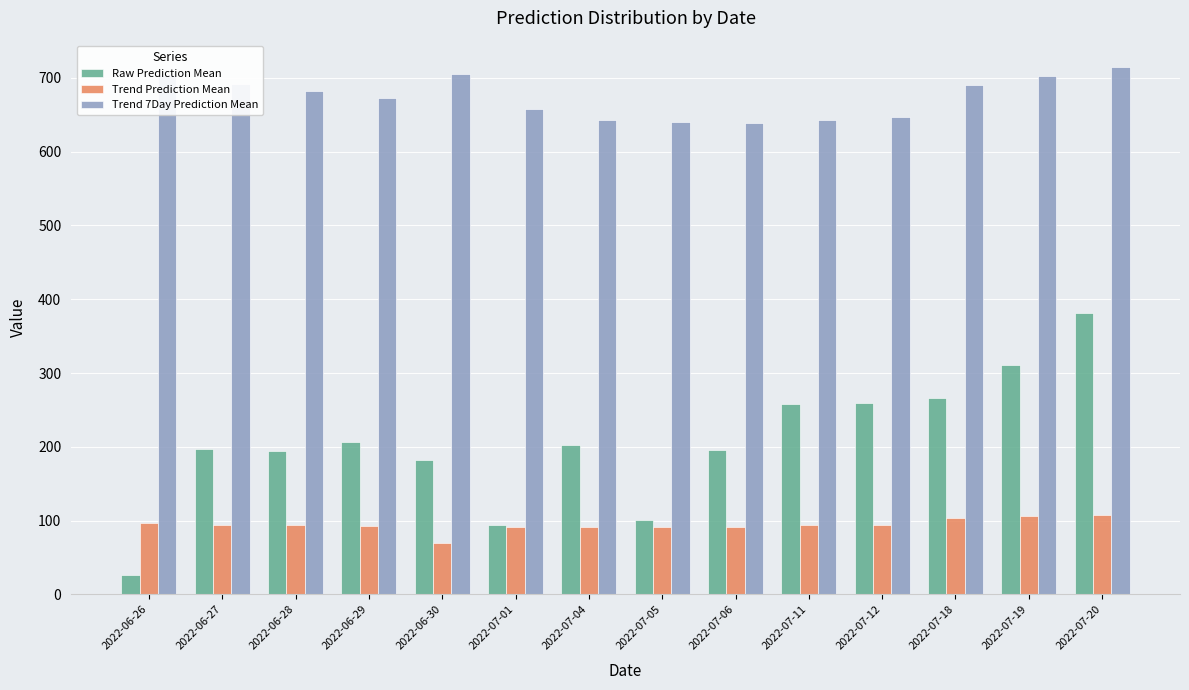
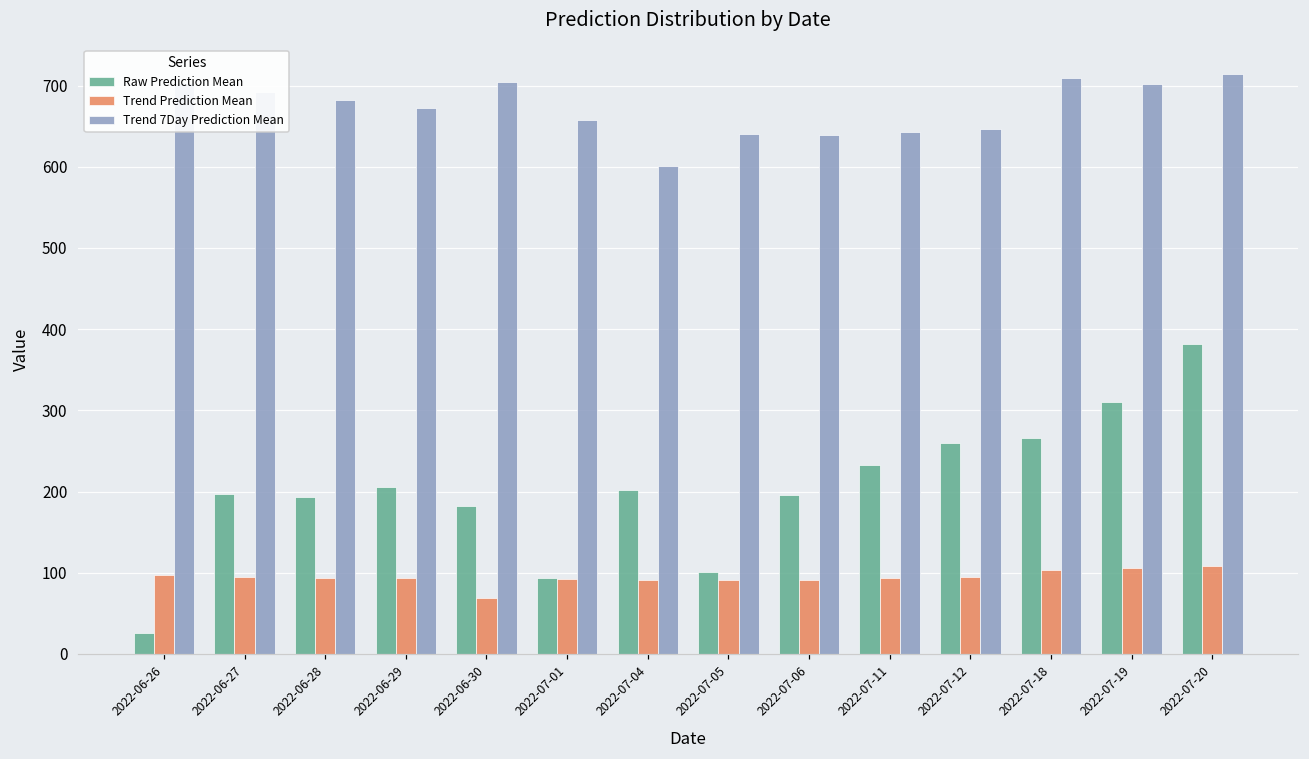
  {
    "Raw Prediction Mean": {
      "2022-06-26": 30,
      "2022-06-27": 200,
      "2022-06-28": 190,
      "2022-06-29": 210,
      "2022-06-30": 180,
      "2022-07-01": 90,
      "2022-07-04": 200,
      "2022-07-05": 100,
      "2022-07-06": 200,
-     "2022-07-11": 260,
+     "2022-07-11": 230,
      "2022-07-12": 260,
      "2022-07-18": 270,
      "2022-07-19": 310,
      "2022-07-20": 380
    },
    "Trend Prediction Mean": {
      "2022-06-26": 100,
      "2022-06-27": 90,
      "2022-06-28": 90,
      "2022-06-29": 90,
      "2022-06-30": 70,
      "2022-07-01": 90,
      "2022-07-04": 90,
      "2022-07-05": 90,
      "2022-07-06": 90,
      "2022-07-11": 90,
      "2022-07-12": 90,
      "2022-07-18": 100,
      "2022-07-19": 110,
      "2022-07-20": 110
    },
    "Trend 7Day Prediction Mean": {
      "2022-06-28": 680,
      "2022-06-29": 670,
      "2022-06-30": 700,
      "2022-07-01": 660,
-     "2022-07-04": 640,
+     "2022-07-04": 600,
      "2022-07-05": 640,
      "2022-07-06": 640,
      "2022-07-11": 640,
      "2022-07-12": 650,
-     "2022-07-18": 690,
+     "2022-07-18": 710,
      "2022-07-19": 700,
      "2022-07-20": 710
    }
  }
